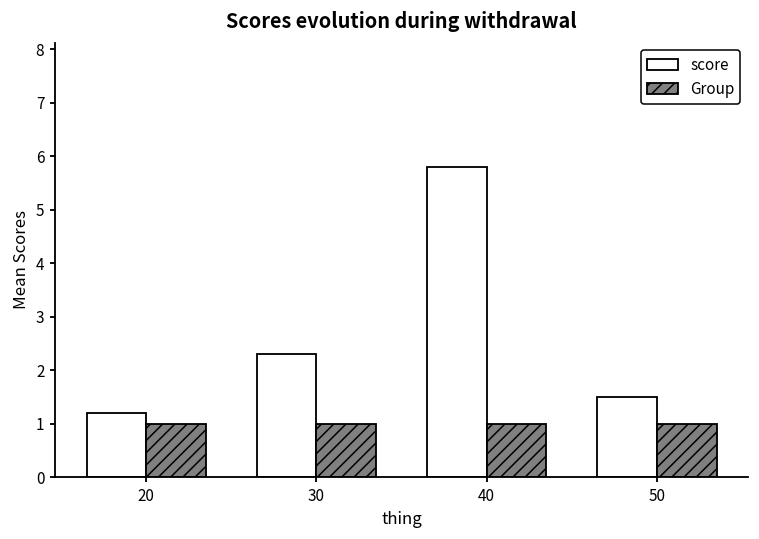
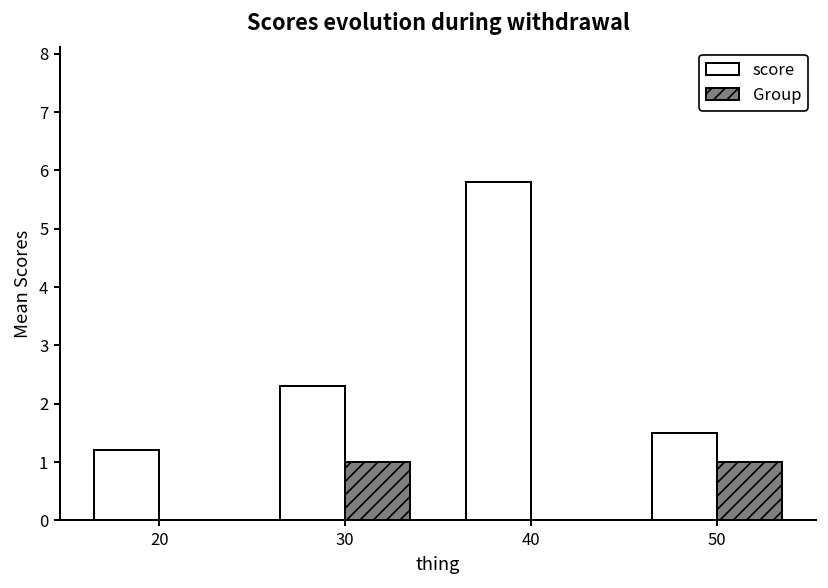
  {
    "score": {
      "20": 1.2,
      "30": 2.3,
      "40": 5.8,
      "50": 1.5
    },
    "Group": {
-     "20": 1,
+     "20": 0,
      "30": 1,
-     "40": 1,
+     "40": 0,
      "50": 1
    }
  }
